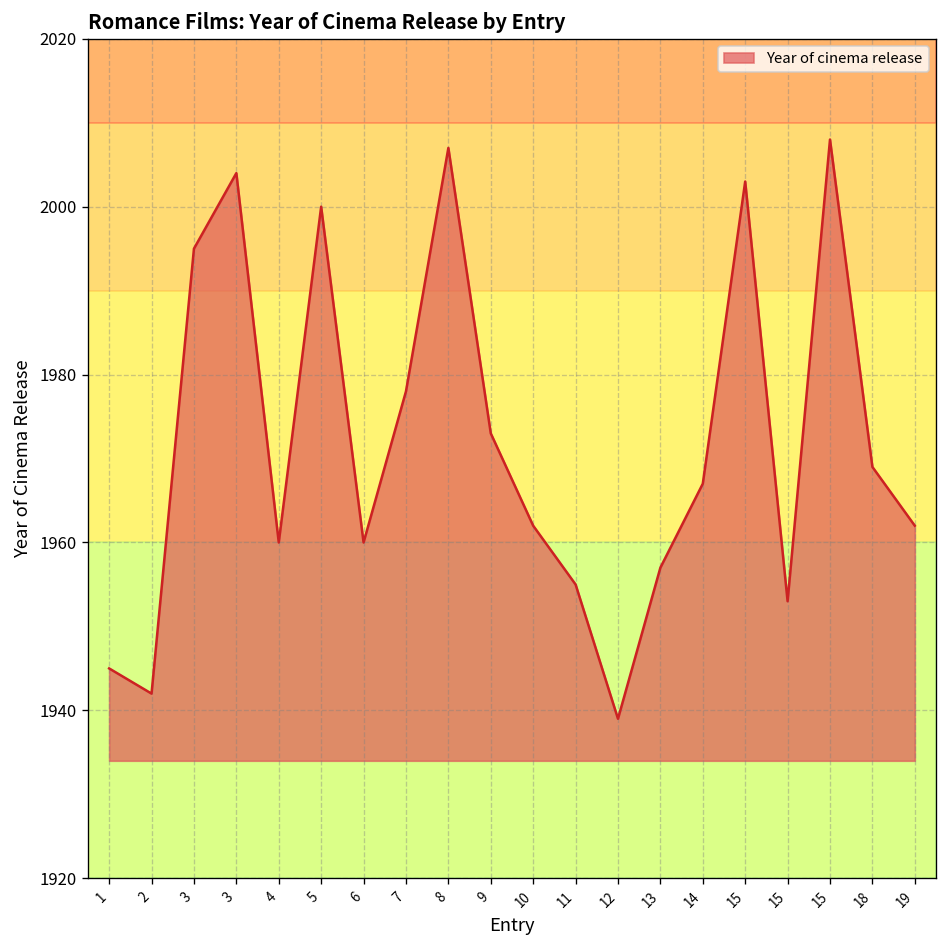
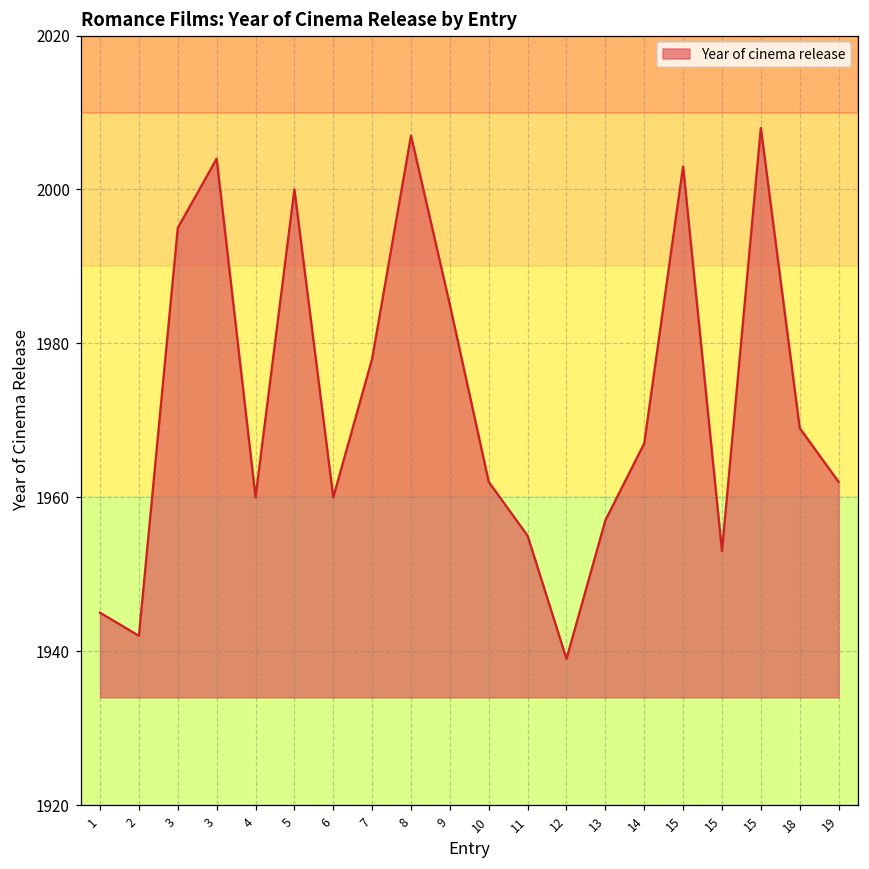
  {
    "1": 1945,
    "2": 1942,
    "4": 1960,
    "5": 2000,
    "6": 1960,
    "7": 1978,
    "8": 2007,
-   "9": 1973,
+   "9": 1985,
    "10": 1962,
    "11": 1955,
    "12": 1939,
    "13": 1957,
    "14": 1967,
    "18": 1969,
    "19": 1962
  }
